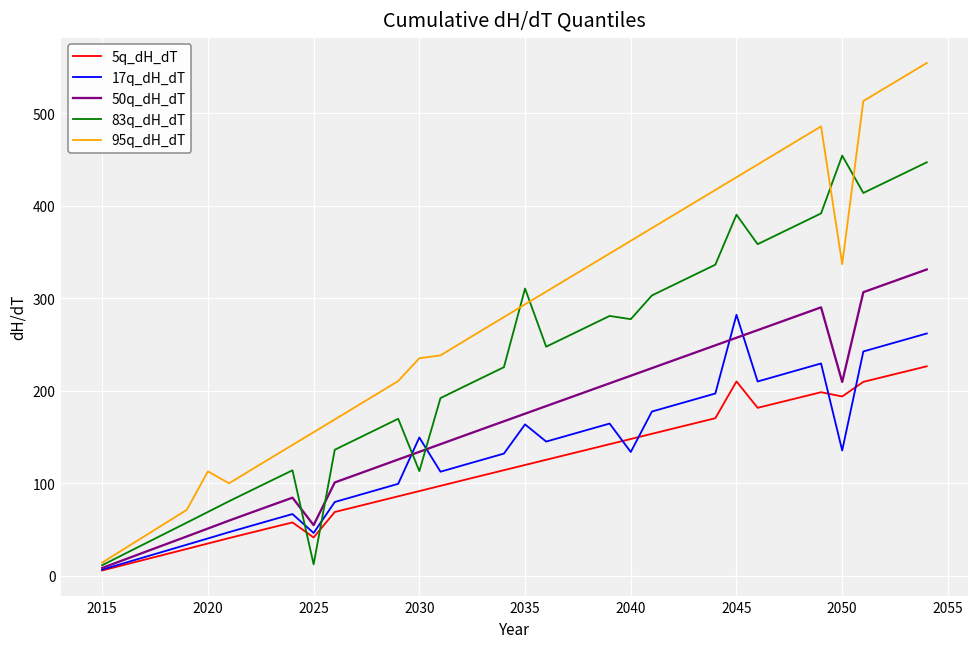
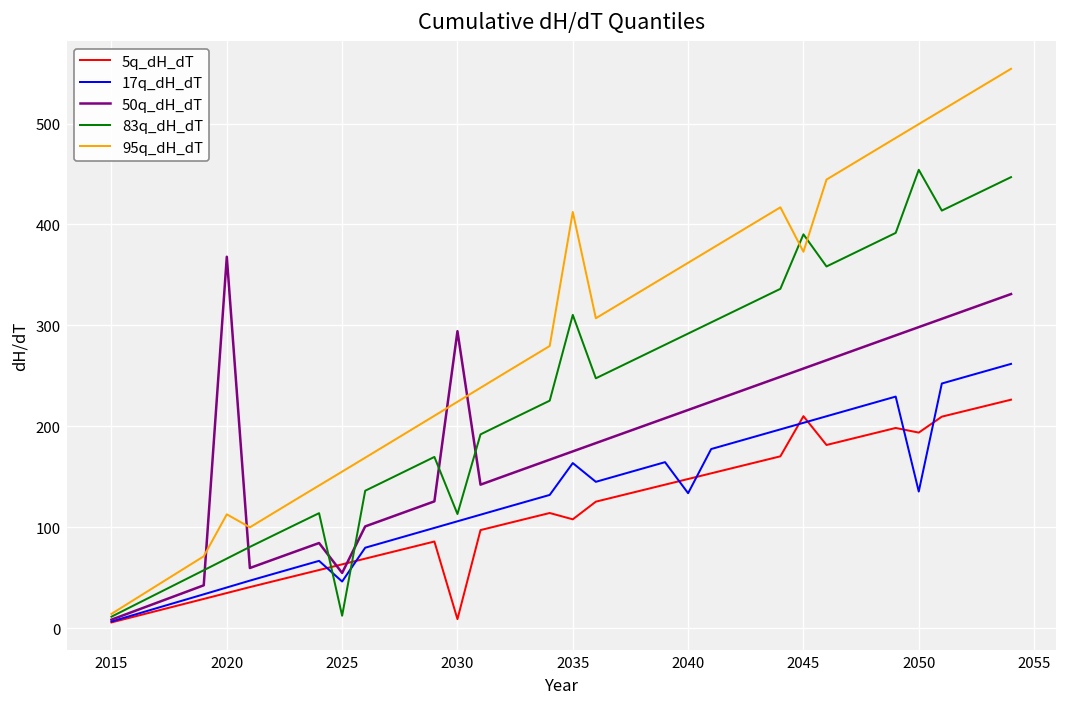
  {
    "5q_dH_dT": {
      "2020": 30,
-     "2025": 40,
-     "2030": 90,
-     "2035": 120,
+     "2025": 60,
+     "2030": 10,
+     "2035": 110,
      "2040": 150,
      "2045": 210,
      "2050": 190
    },
    "17q_dH_dT": {
      "2020": 40,
      "2025": 50,
-     "2030": 150,
+     "2030": 110,
      "2035": 160,
      "2040": 130,
-     "2045": 280,
+     "2045": 200,
      "2050": 140
    },
    "50q_dH_dT": {
-     "2020": 50,
+     "2020": 370,
      "2025": 50,
-     "2030": 130,
+     "2030": 290,
      "2035": 180,
      "2040": 220,
      "2045": 260,
-     "2050": 210
+     "2050": 300
    },
    "83q_dH_dT": {
      "2020": 70,
      "2025": 10,
      "2030": 110,
      "2035": 310,
-     "2040": 280,
+     "2040": 290,
      "2045": 390,
      "2050": 450
    },
    "95q_dH_dT": {
      "2020": 110,
      "2025": 160,
-     "2030": 240,
-     "2035": 290,
+     "2030": 220,
+     "2035": 410,
      "2040": 360,
-     "2045": 430,
-     "2050": 340
+     "2045": 370,
+     "2050": 500
    }
  }
